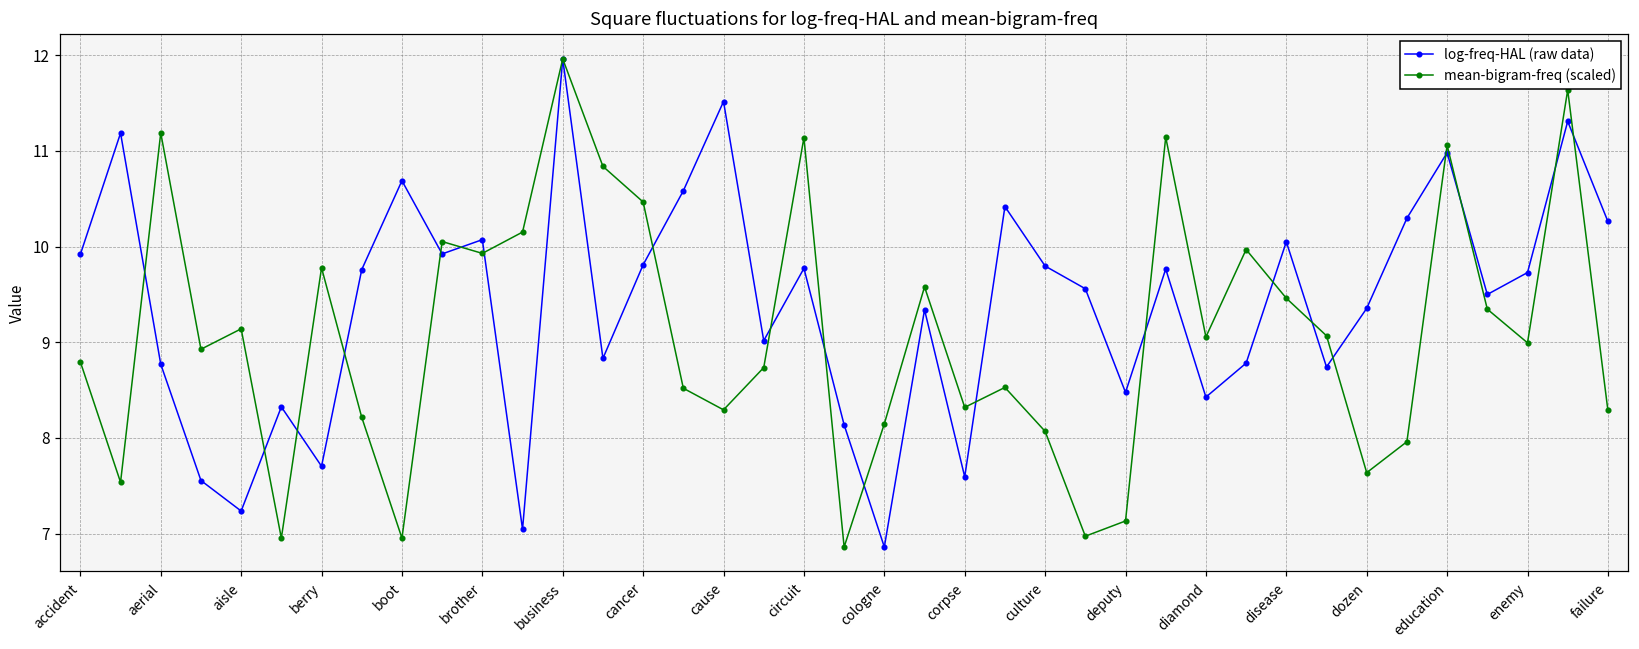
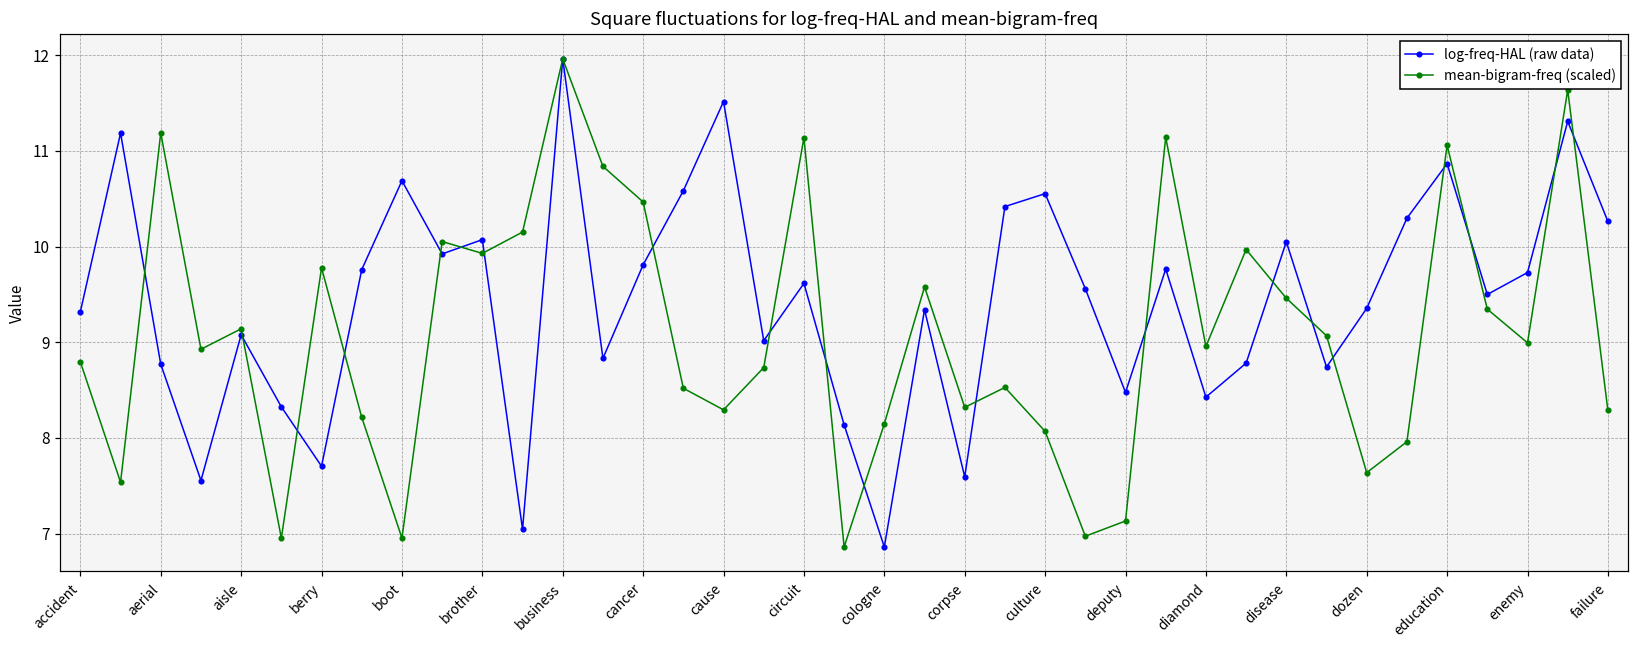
  {
    "log-freq-HAL (raw data)": {
-     "accident": 9.9,
+     "accident": 9.3,
      "aerial": 8.8,
-     "aisle": 7.2,
+     "aisle": 9.1,
      "berry": 7.7,
      "boot": 10.7,
      "brother": 10.1,
      "cancer": 9.8,
      "cause": 11.5,
-     "circuit": 9.8,
+     "circuit": 9.6,
      "cologne": 6.9,
      "corpse": 7.6,
-     "culture": 9.8,
+     "culture": 10.6,
      "deputy": 8.5,
      "diamond": 8.4,
      "disease": 10.1,
      "dozen": 9.4,
-     "education": 11.0,
+     "education": 10.9,
      "enemy": 9.7,
      "failure": 10.3
    },
    "mean-bigram-freq (scaled)": {
      "accident": 8.8,
      "aerial": 11.2,
      "aisle": 9.1,
      "berry": 9.8,
      "boot": 7.0,
      "brother": 9.9,
      "cancer": 10.5,
      "cause": 8.3,
      "circuit": 11.1,
      "cologne": 8.1,
      "corpse": 8.3,
      "culture": 8.1,
      "deputy": 7.1,
-     "diamond": 9.1,
+     "diamond": 9.0,
      "disease": 9.5,
      "dozen": 7.6,
      "education": 11.1,
      "enemy": 9.0,
      "failure": 8.3
    }
  }
